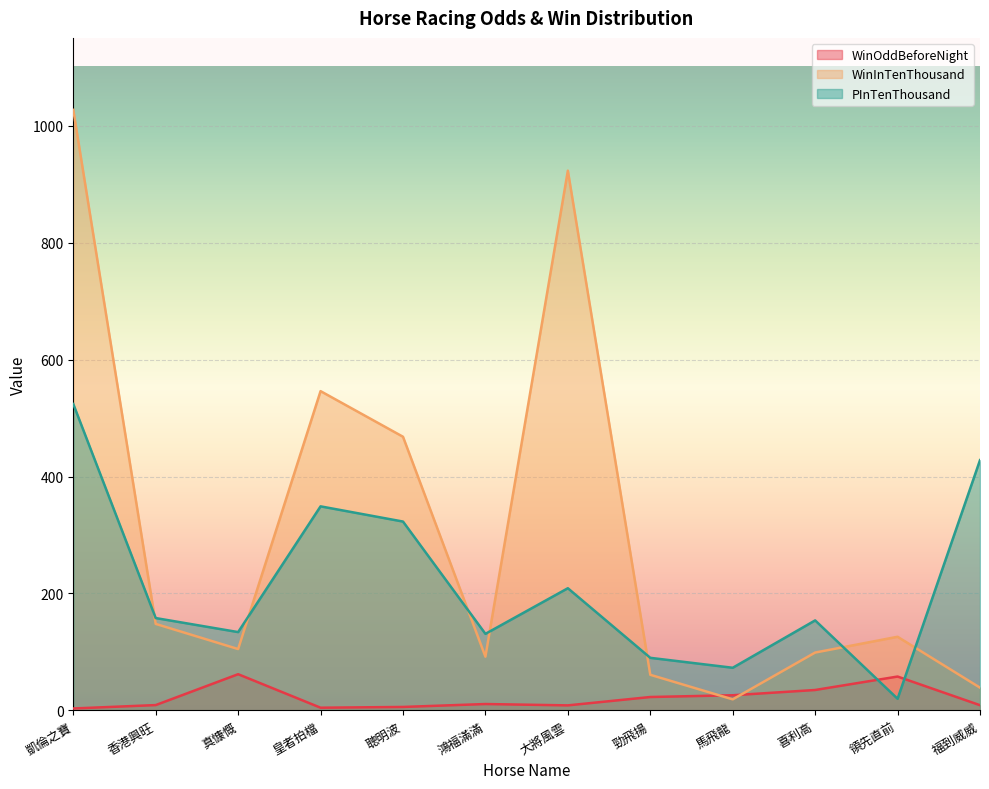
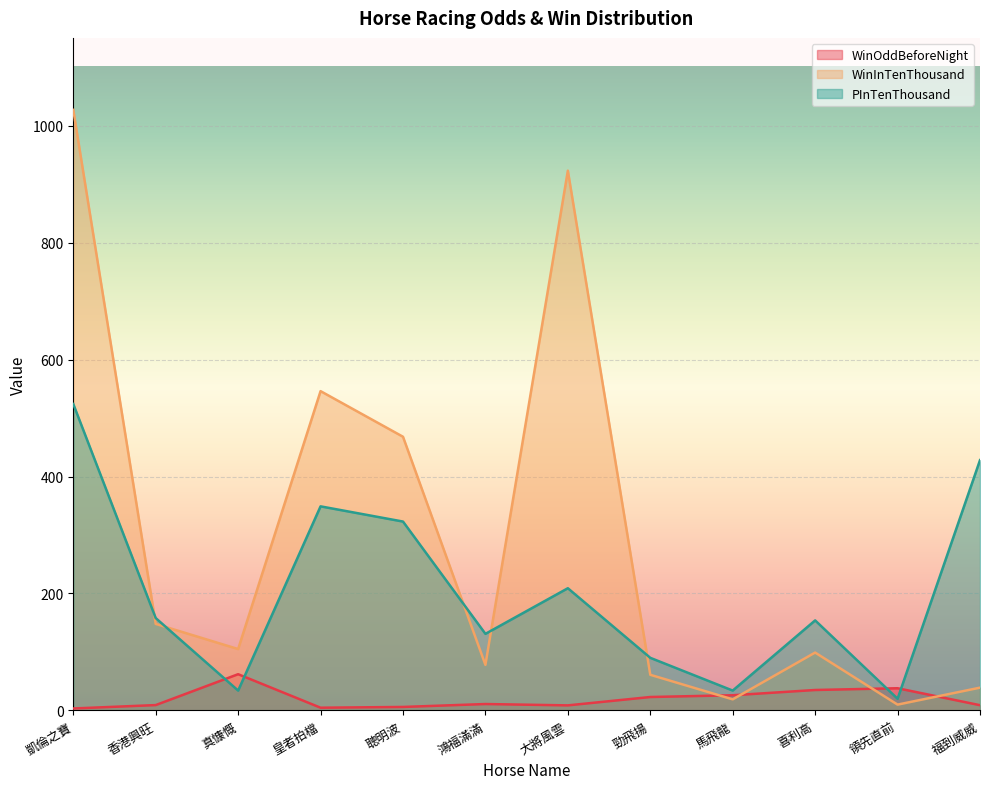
  {
    "WinOddBeforeNight": {
      "凱倫之寶": 0,
      "香港興旺": 10,
      "真慷慨": 60,
      "皇者拍檔": 0,
      "聰明波": 10,
      "鴻福滿滿": 10,
      "大將風雲": 10,
      "勁飛揚": 20,
      "馬飛龍": 30,
      "喜利高": 40,
-     "領先直前": 60,
+     "領先直前": 40,
      "福到威威": 10
    },
    "WinInTenThousand": {
      "凱倫之寶": 1030,
      "香港興旺": 150,
      "真慷慨": 110,
      "皇者拍檔": 550,
      "聰明波": 470,
-     "鴻福滿滿": 90,
+     "鴻福滿滿": 80,
      "大將風雲": 920,
      "勁飛揚": 60,
      "馬飛龍": 20,
      "喜利高": 100,
-     "領先直前": 130,
+     "領先直前": 10,
      "福到威威": 40
    },
    "PInTenThousand": {
      "凱倫之寶": 520,
      "香港興旺": 160,
-     "真慷慨": 130,
+     "真慷慨": 30,
      "皇者拍檔": 350,
      "聰明波": 320,
      "鴻福滿滿": 130,
      "大將風雲": 210,
      "勁飛揚": 90,
-     "馬飛龍": 70,
+     "馬飛龍": 30,
      "喜利高": 150,
      "領先直前": 20,
      "福到威威": 430
    }
  }
